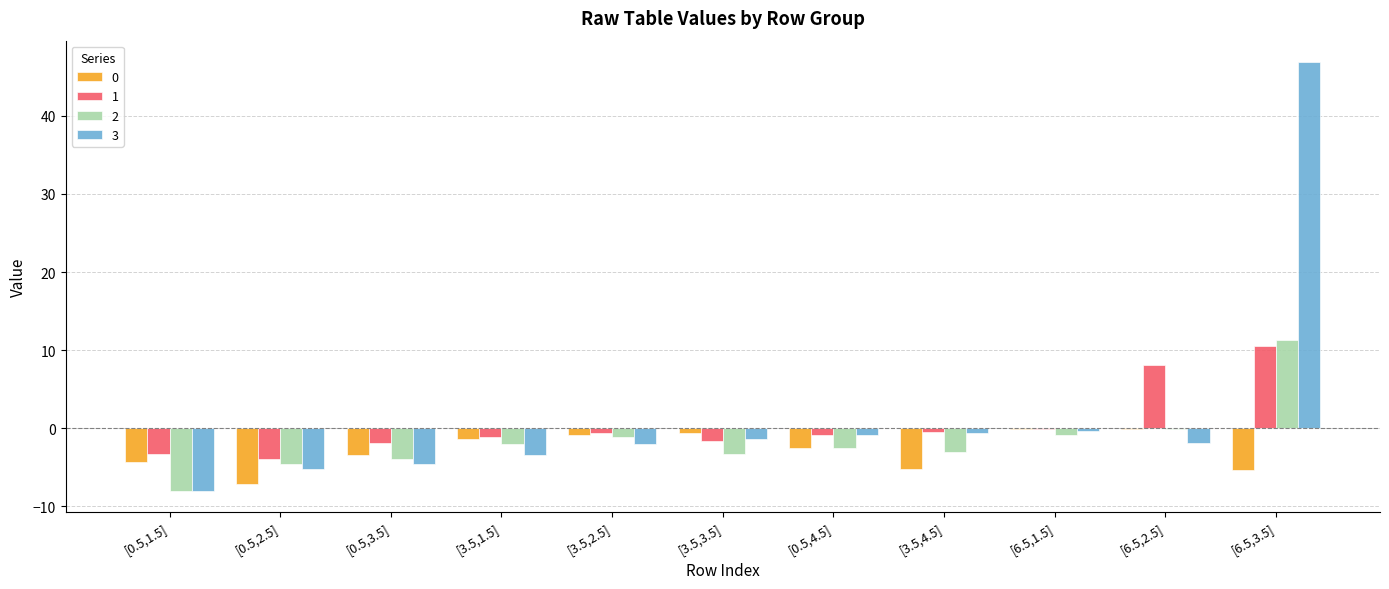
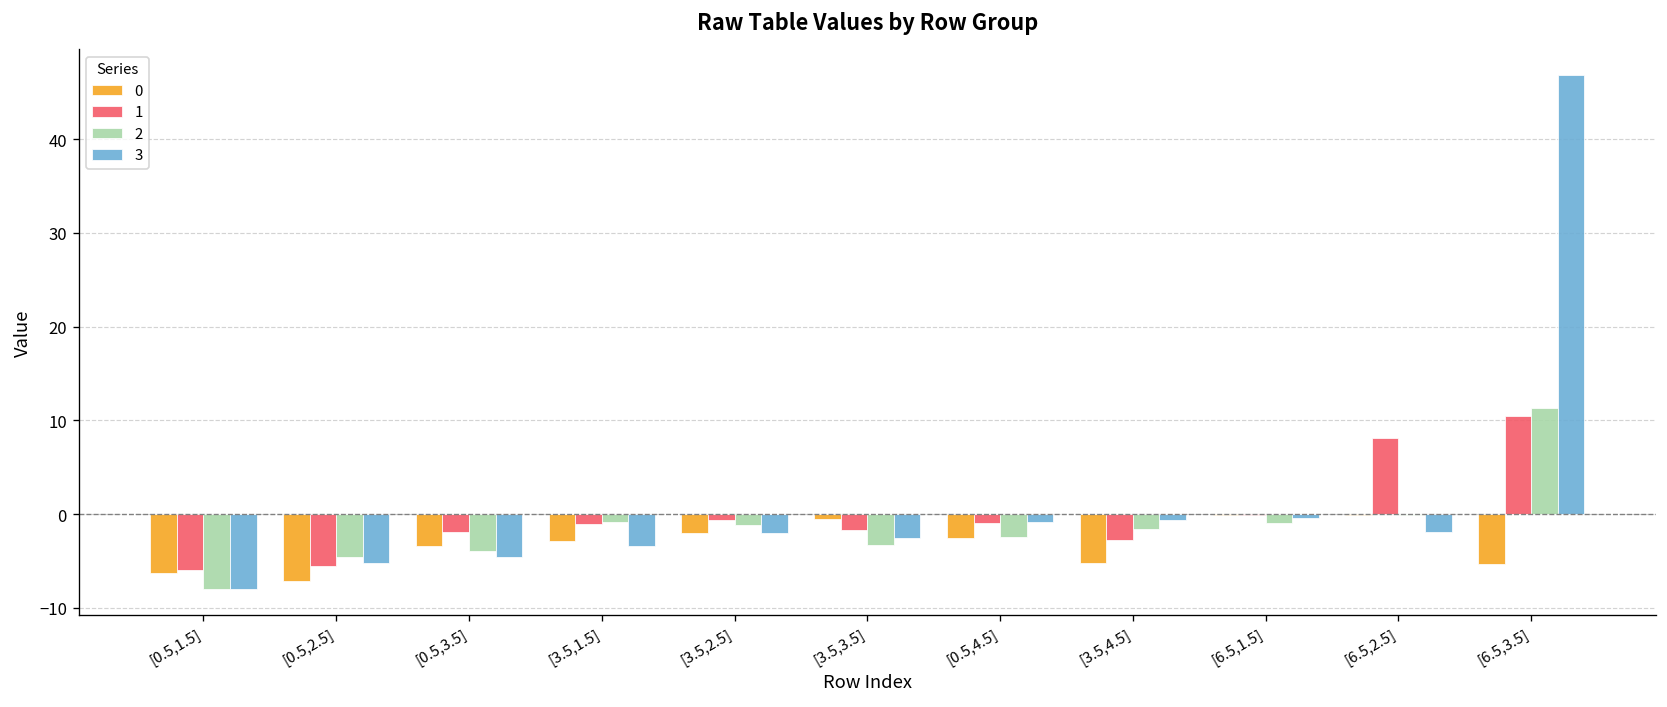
  {
    "0": {
-     "[0.5,1.5]": -4,
+     "[0.5,1.5]": -6,
      "[0.5,2.5]": -7,
      "[0.5,3.5]": -3,
-     "[3.5,1.5]": -1,
-     "[3.5,2.5]": -1,
+     "[3.5,1.5]": -3,
+     "[3.5,2.5]": -2,
      "[3.5,3.5]": -1,
      "[0.5,4.5]": -3,
      "[3.5,4.5]": -5,
      "[6.5,3.5]": -5
    },
    "1": {
-     "[0.5,1.5]": -3,
-     "[0.5,2.5]": -4,
+     "[0.5,1.5]": -6,
+     "[0.5,2.5]": -5,
      "[0.5,3.5]": -2,
      "[3.5,1.5]": -1,
      "[3.5,2.5]": -1,
      "[3.5,3.5]": -2,
      "[0.5,4.5]": -1,
-     "[3.5,4.5]": 0,
+     "[3.5,4.5]": -3,
      "[6.5,2.5]": 8,
      "[6.5,3.5]": 10
    },
    "2": {
      "[0.5,1.5]": -8,
      "[0.5,2.5]": -5,
      "[0.5,3.5]": -4,
-     "[3.5,1.5]": -2,
+     "[3.5,1.5]": -1,
      "[3.5,2.5]": -1,
      "[3.5,3.5]": -3,
      "[0.5,4.5]": -2,
-     "[3.5,4.5]": -3,
+     "[3.5,4.5]": -2,
      "[6.5,1.5]": -1,
      "[6.5,3.5]": 11
    },
    "3": {
      "[0.5,1.5]": -8,
      "[0.5,2.5]": -5,
      "[0.5,3.5]": -5,
      "[3.5,1.5]": -3,
      "[3.5,2.5]": -2,
-     "[3.5,3.5]": -1,
+     "[3.5,3.5]": -3,
      "[0.5,4.5]": -1,
      "[3.5,4.5]": -1,
      "[6.5,1.5]": 0,
      "[6.5,2.5]": -2,
      "[6.5,3.5]": 47
    }
  }
